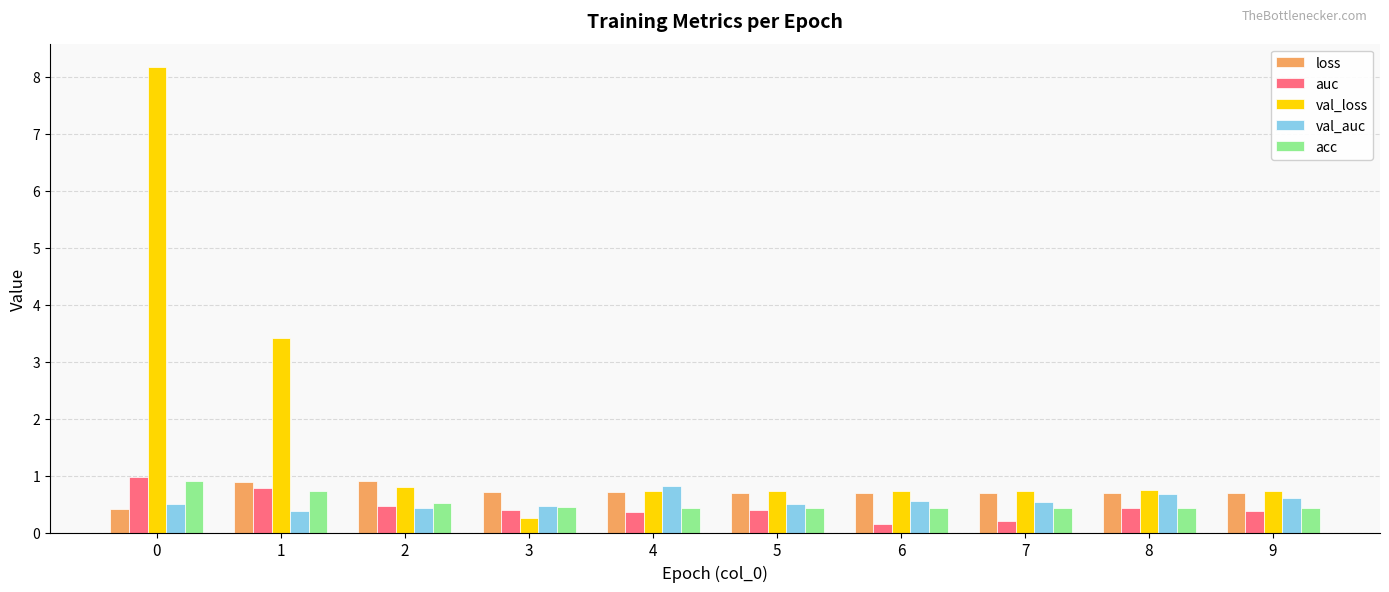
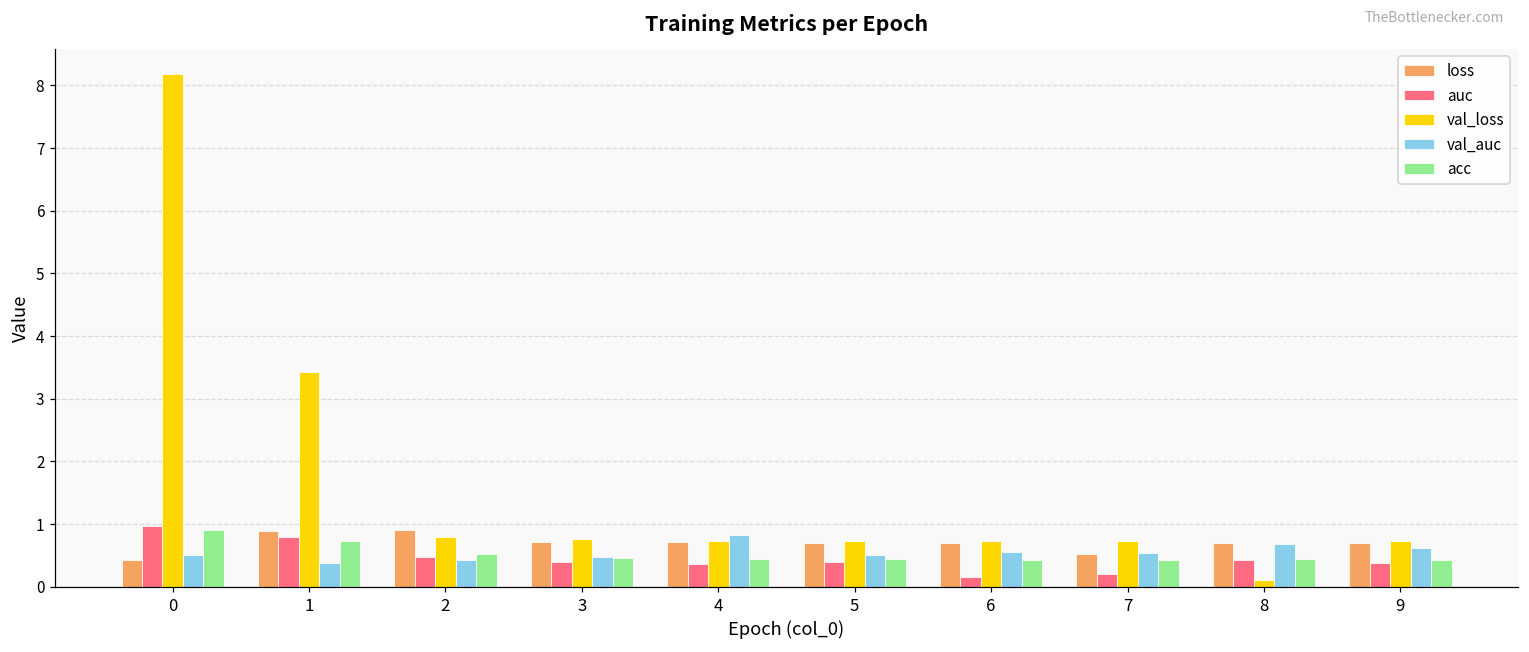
  {
    "loss": {
      "0": 0.4,
      "1": 0.9,
      "2": 0.9,
      "3": 0.7,
      "4": 0.7,
      "5": 0.7,
      "6": 0.7,
-     "7": 0.7,
+     "7": 0.5,
      "8": 0.7,
      "9": 0.7
    },
    "auc": {
      "0": 1.0,
      "1": 0.8,
      "2": 0.5,
      "3": 0.4,
      "4": 0.4,
      "5": 0.4,
      "6": 0.2,
      "7": 0.2,
      "8": 0.4,
      "9": 0.4
    },
    "val_loss": {
      "0": 8.2,
      "1": 3.4,
      "2": 0.8,
-     "3": 0.3,
+     "3": 0.8,
      "4": 0.7,
      "5": 0.7,
      "6": 0.7,
      "7": 0.7,
-     "8": 0.7,
+     "8": 0.1,
      "9": 0.7
    },
    "val_auc": {
      "0": 0.5,
      "1": 0.4,
      "2": 0.4,
      "3": 0.5,
      "4": 0.8,
      "5": 0.5,
      "6": 0.6,
      "7": 0.5,
      "8": 0.7,
      "9": 0.6
    },
    "acc": {
      "0": 0.9,
      "1": 0.7,
      "2": 0.5,
      "3": 0.5,
      "4": 0.4,
      "5": 0.4,
      "6": 0.4,
      "7": 0.4,
      "8": 0.4,
      "9": 0.4
    }
  }
